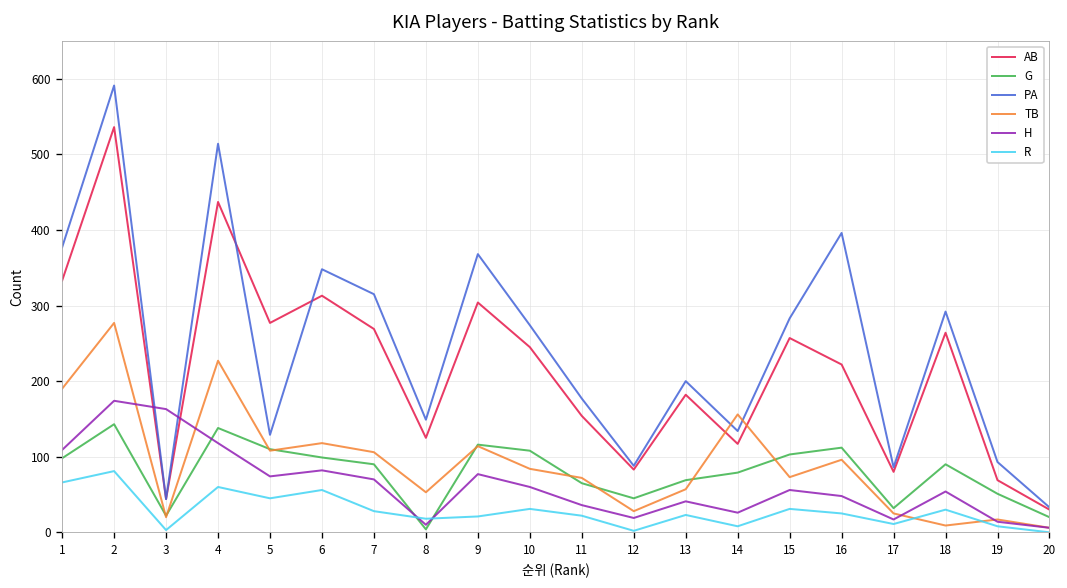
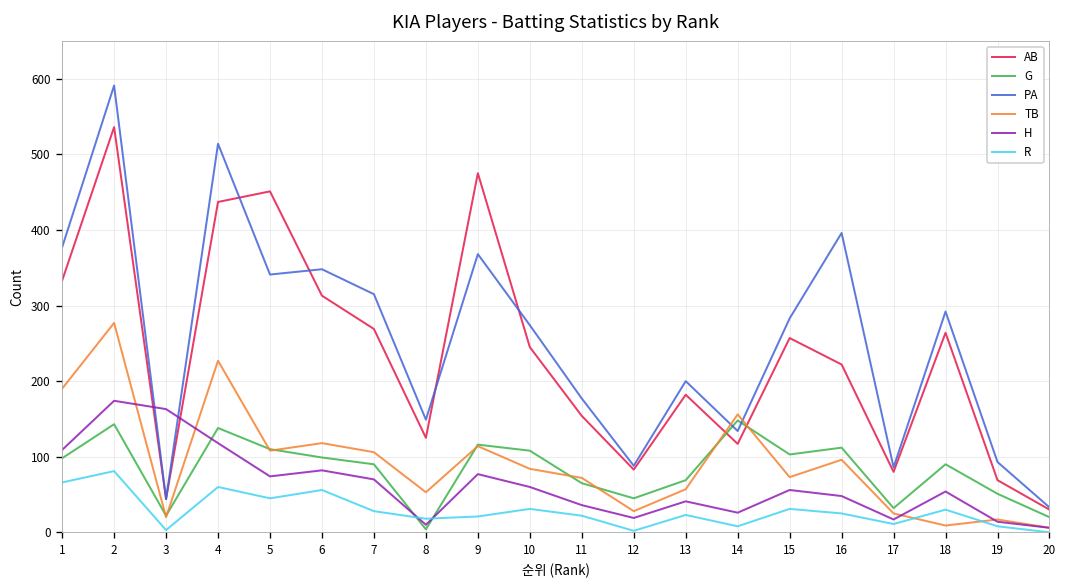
  {
    "AB": {
      "1": 330,
      "2": 540,
      "4": 440,
-     "5": 280,
+     "5": 450,
      "6": 310,
      "7": 270,
      "8": 130,
-     "9": 300,
+     "9": 480,
      "10": 250,
      "11": 150,
      "12": 80,
      "13": 180,
      "14": 120,
      "15": 260,
      "16": 220,
      "17": 80,
      "18": 260,
      "19": 70
    },
    "G": {
      "1": 100,
      "2": 140,
      "4": 140,
      "6": 100,
      "7": 90,
      "8": 0,
      "10": 110,
      "11": 70,
      "12": 50,
      "13": 70,
-     "14": 80,
+     "14": 150,
      "15": 100,
      "16": 110,
      "17": 30,
      "18": 90,
      "19": 50,
      "20": 20
    },
    "PA": {
      "1": 380,
      "2": 590,
      "4": 510,
-     "5": 130,
+     "5": 340,
      "6": 350,
      "7": 320,
      "8": 150,
      "9": 370,
      "10": 270,
      "11": 180,
      "12": 90,
      "13": 200,
      "14": 130,
      "15": 280,
      "16": 400,
      "17": 90,
      "18": 290,
      "19": 90
    },
    "TB": {
      "1": 190,
      "2": 280,
      "4": 230,
      "6": 120,
      "7": 110,
      "8": 50,
      "10": 80,
      "11": 70,
      "12": 30,
      "13": 60,
      "14": 160,
      "15": 70,
      "16": 100,
      "17": 30,
      "18": 10
    },
    "H": {
      "1": 110,
      "2": 170,
      "3": 160,
      "4": 120,
      "5": 70,
      "6": 80,
      "7": 70,
      "8": 10,
      "9": 80,
      "10": 60,
      "11": 40,
      "12": 20,
      "13": 40,
      "14": 30,
      "15": 60,
      "16": 50,
      "17": 20,
      "18": 50
    },
    "R": {
      "1": 70,
      "2": 80,
      "3": 0,
      "4": 60,
      "5": 50,
      "6": 60,
      "7": 30,
      "8": 20,
      "9": 20,
      "10": 30,
      "11": 20,
      "12": 0,
      "13": 20,
      "14": 10,
      "15": 30,
      "16": 30,
      "17": 10,
      "18": 30,
      "19": 10,
      "20": 0
    }
  }
